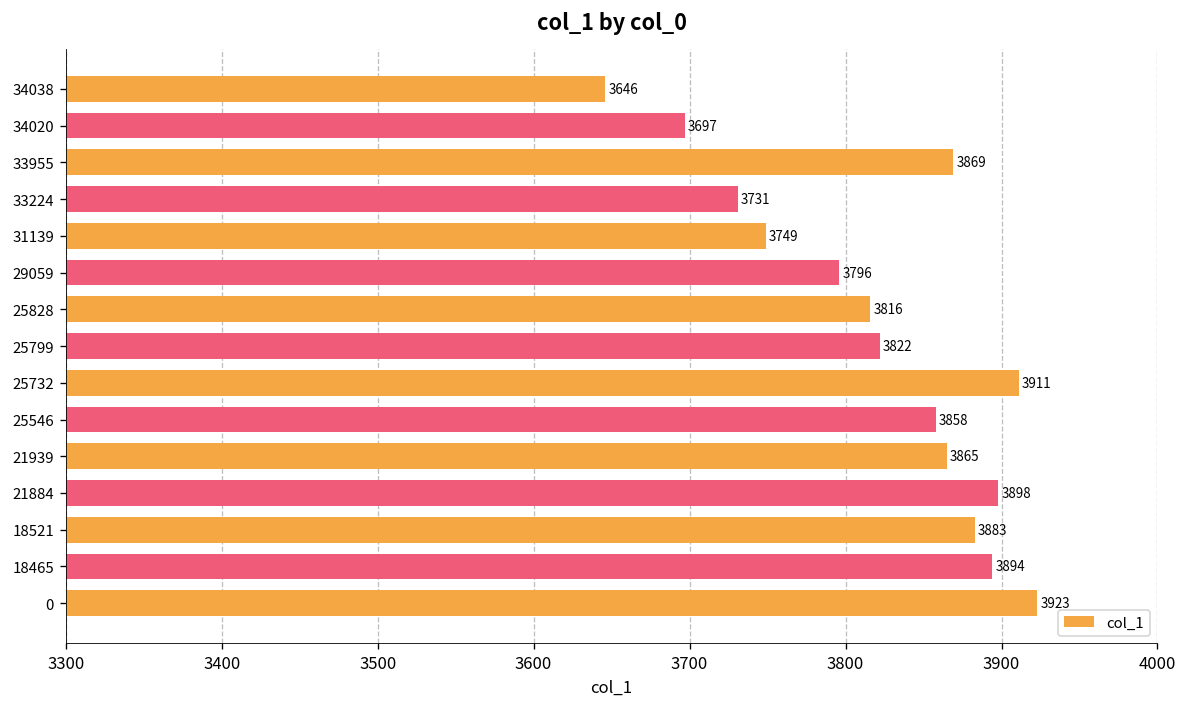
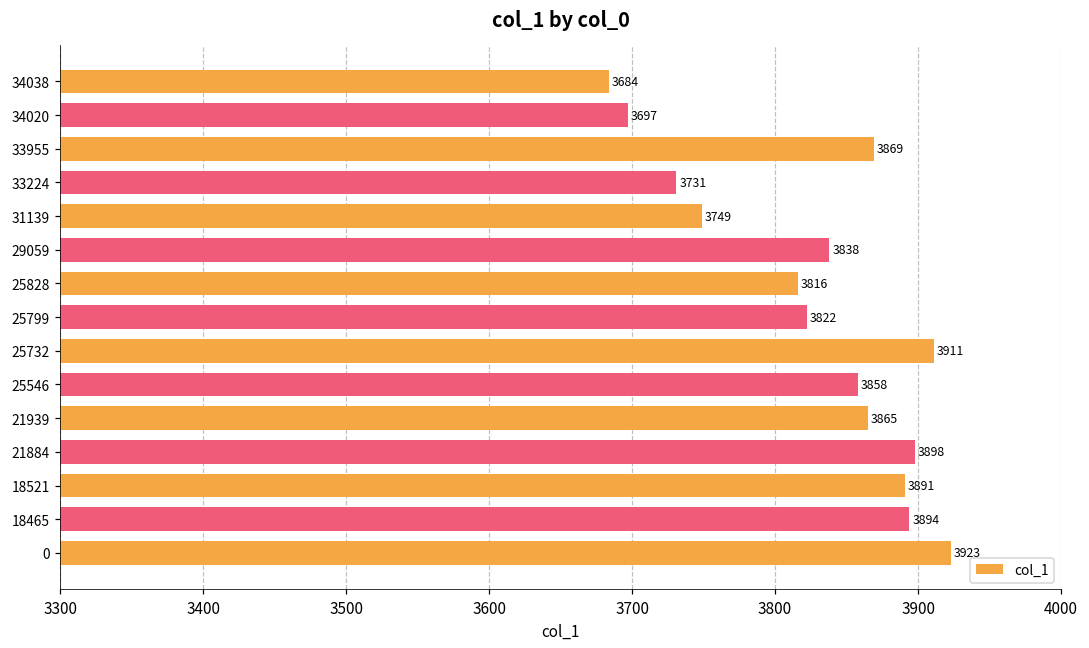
  {
-   "34038": 3646,
+   "34038": 3684,
    "34020": 3697,
    "33955": 3869,
    "33224": 3731,
    "31139": 3749,
-   "29059": 3796,
+   "29059": 3838,
    "25828": 3816,
    "25799": 3822,
    "25732": 3911,
    "25546": 3858,
    "21939": 3865,
    "21884": 3898,
-   "18521": 3883,
+   "18521": 3891,
    "18465": 3894
  }
